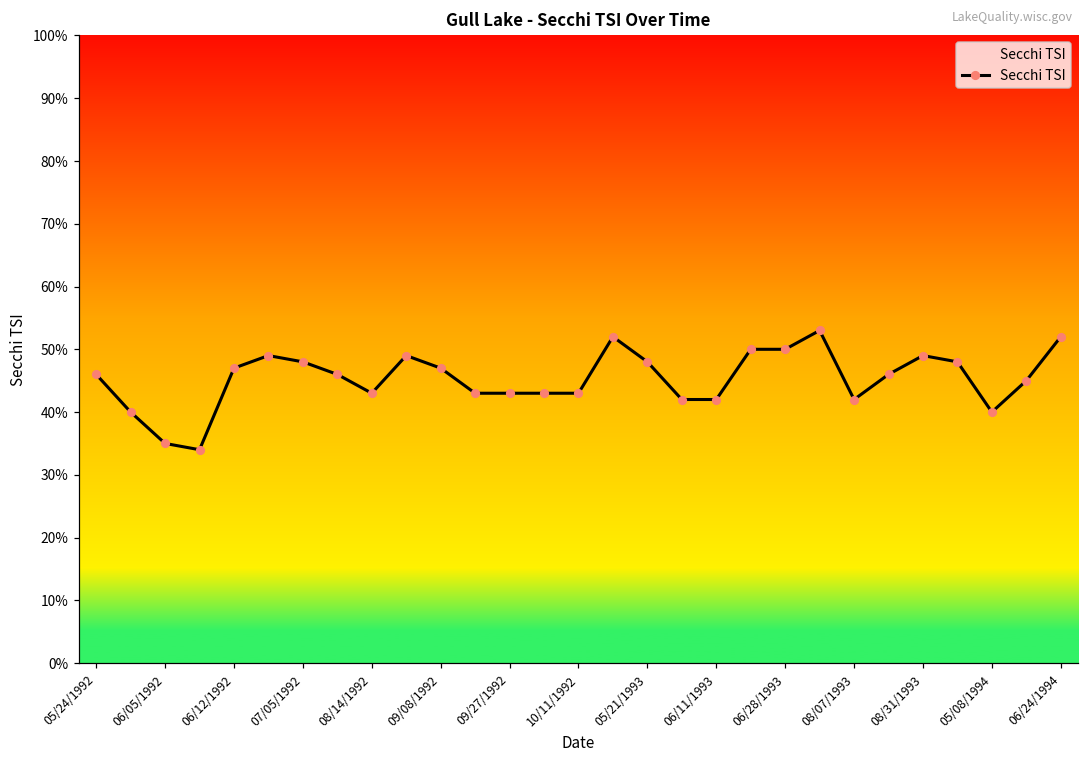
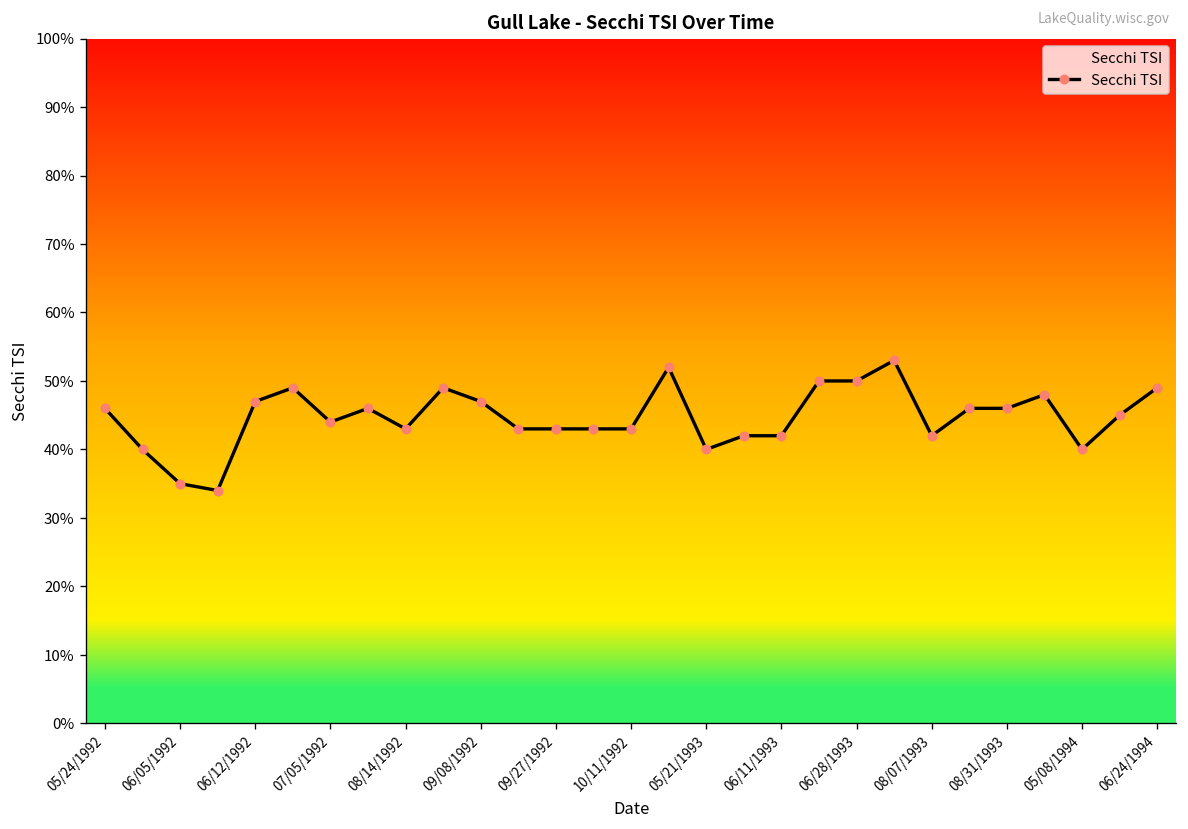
  {
    "05/24/1992": "46%",
    "06/05/1992": "35%",
    "06/12/1992": "47%",
-   "07/05/1992": "48%",
+   "07/05/1992": "44%",
    "08/14/1992": "43%",
    "09/08/1992": "47%",
    "09/27/1992": "43%",
    "10/11/1992": "43%",
-   "05/21/1993": "48%",
+   "05/21/1993": "40%",
    "06/11/1993": "42%",
    "06/28/1993": "50%",
    "08/07/1993": "42%",
-   "08/31/1993": "49%",
+   "08/31/1993": "46%",
    "05/08/1994": "40%",
-   "06/24/1994": "52%"
+   "06/24/1994": "49%"
  }
